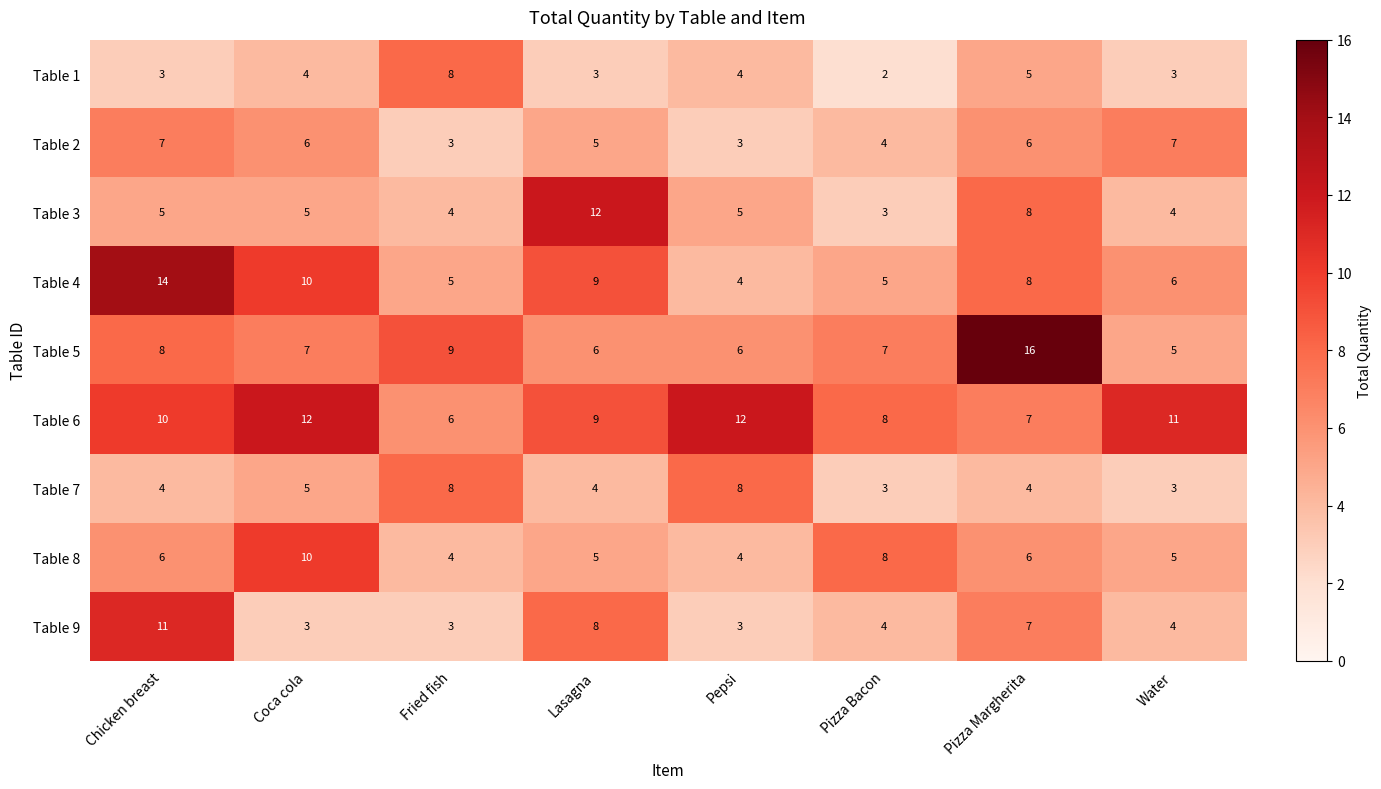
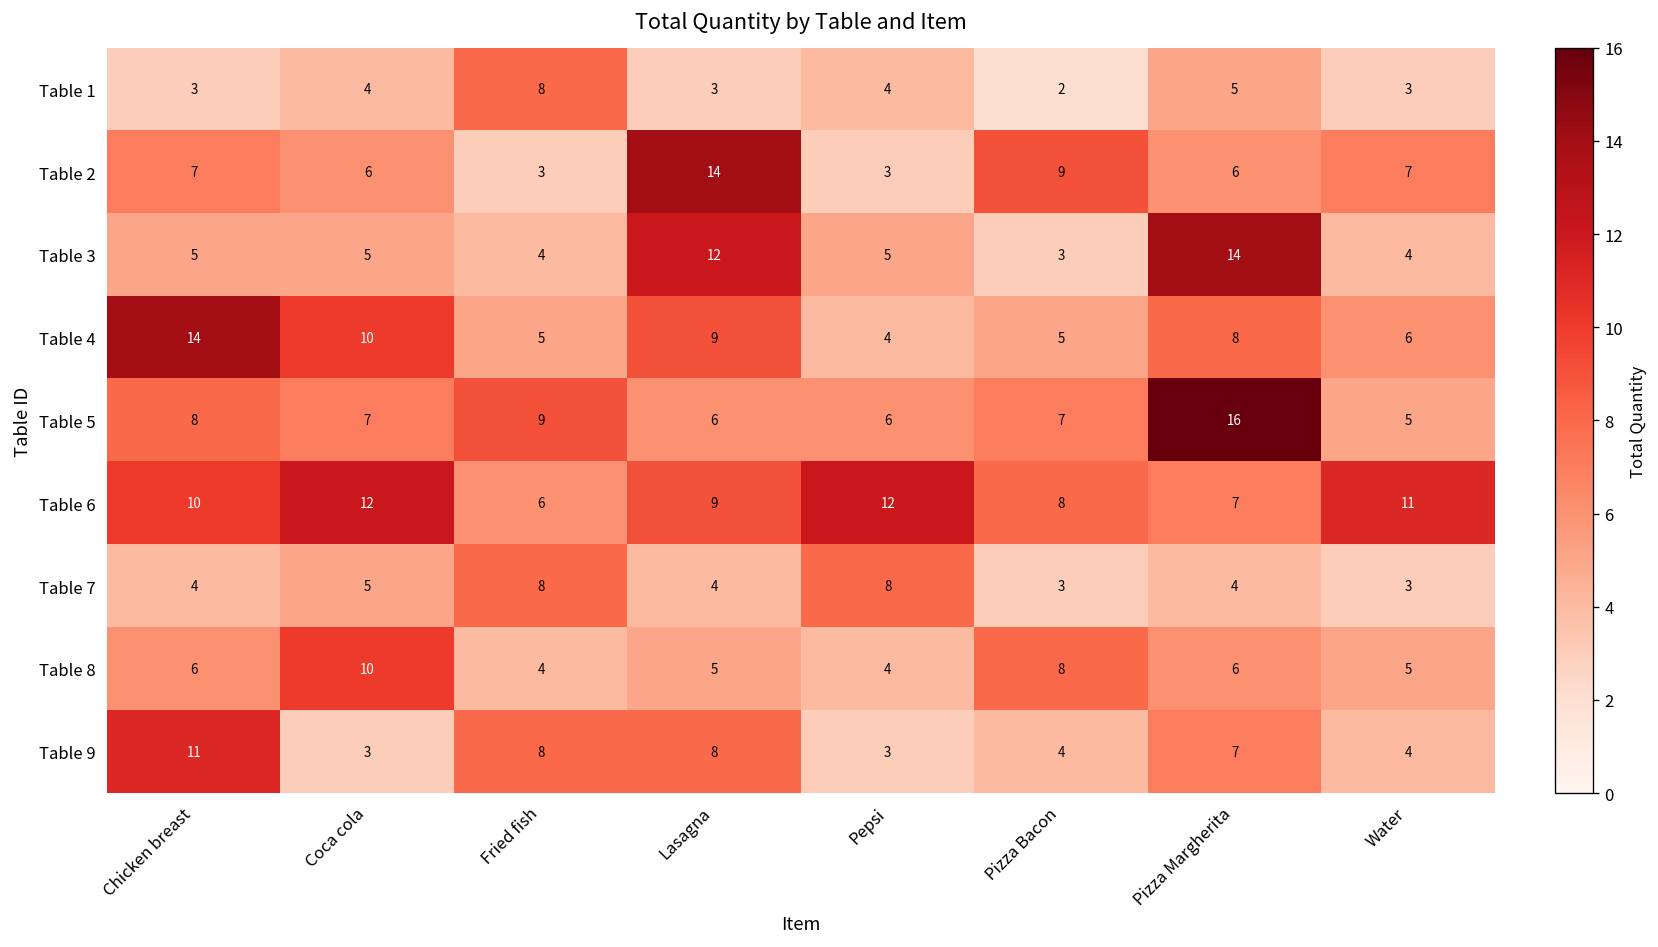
  {
    "Table 1": {
      "Chicken breast": 3,
      "Coca cola": 4,
      "Fried fish": 8,
      "Lasagna": 3,
      "Pepsi": 4,
      "Pizza Bacon": 2,
      "Pizza Margherita": 5,
      "Water": 3
    },
    "Table 2": {
      "Chicken breast": 7,
      "Coca cola": 6,
      "Fried fish": 3,
-     "Lasagna": 5,
+     "Lasagna": 14,
      "Pepsi": 3,
-     "Pizza Bacon": 4,
+     "Pizza Bacon": 9,
      "Pizza Margherita": 6,
      "Water": 7
    },
    "Table 3": {
      "Chicken breast": 5,
      "Coca cola": 5,
      "Fried fish": 4,
      "Lasagna": 12,
      "Pepsi": 5,
      "Pizza Bacon": 3,
-     "Pizza Margherita": 8,
+     "Pizza Margherita": 14,
      "Water": 4
    },
    "Table 4": {
      "Chicken breast": 14,
      "Coca cola": 10,
      "Fried fish": 5,
      "Lasagna": 9,
      "Pepsi": 4,
      "Pizza Bacon": 5,
      "Pizza Margherita": 8,
      "Water": 6
    },
    "Table 5": {
      "Chicken breast": 8,
      "Coca cola": 7,
      "Fried fish": 9,
      "Lasagna": 6,
      "Pepsi": 6,
      "Pizza Bacon": 7,
      "Pizza Margherita": 16,
      "Water": 5
    },
    "Table 6": {
      "Chicken breast": 10,
      "Coca cola": 12,
      "Fried fish": 6,
      "Lasagna": 9,
      "Pepsi": 12,
      "Pizza Bacon": 8,
      "Pizza Margherita": 7,
      "Water": 11
    },
    "Table 7": {
      "Chicken breast": 4,
      "Coca cola": 5,
      "Fried fish": 8,
      "Lasagna": 4,
      "Pepsi": 8,
      "Pizza Bacon": 3,
      "Pizza Margherita": 4,
      "Water": 3
    },
    "Table 8": {
      "Chicken breast": 6,
      "Coca cola": 10,
      "Fried fish": 4,
      "Lasagna": 5,
      "Pepsi": 4,
      "Pizza Bacon": 8,
      "Pizza Margherita": 6,
      "Water": 5
    },
    "Table 9": {
      "Chicken breast": 11,
      "Coca cola": 3,
-     "Fried fish": 3,
+     "Fried fish": 8,
      "Lasagna": 8,
      "Pepsi": 3,
      "Pizza Bacon": 4,
      "Pizza Margherita": 7,
      "Water": 4
    }
  }
